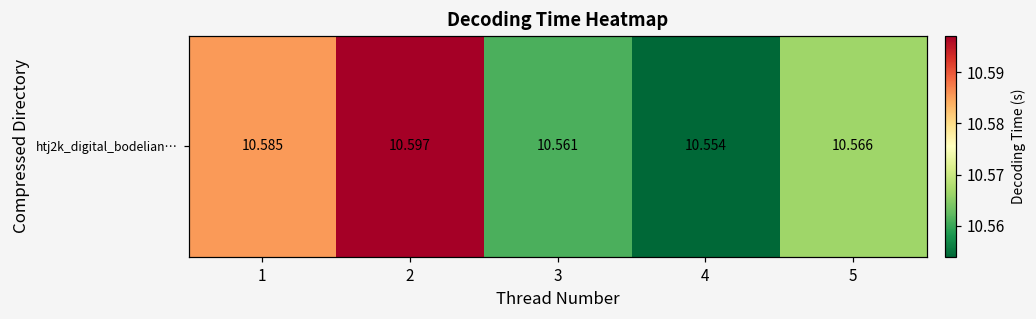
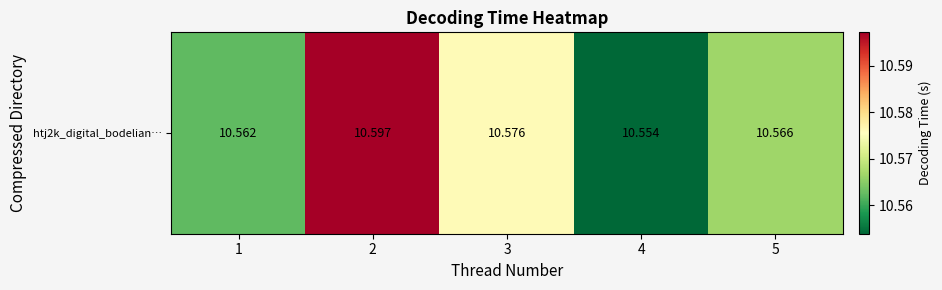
  {
    "htj2k_digital_bodelian…": {
-     "1": 10.585,
+     "1": 10.562,
      "2": 10.597,
-     "3": 10.561,
+     "3": 10.576,
      "4": 10.554,
      "5": 10.566
    }
  }
